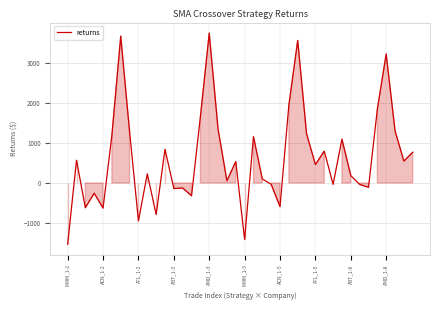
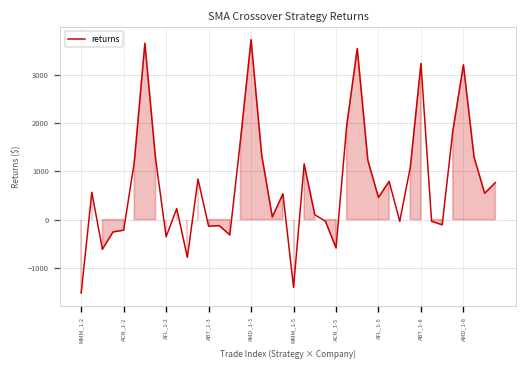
  {
    "MMM_1-2": -1500,
-   "ACN_1-2": -600,
-   "AFL_1-2": -900,
+   "ACN_1-2": -200,
+   "AFL_1-2": -400,
    "ABT_1-3": -100,
    "AMD_1-3": 3700,
    "MMM_1-5": -1400,
    "ACN_1-5": -600,
    "AFL_1-5": 500,
-   "ABT_1-8": 200,
+   "ABT_1-8": 3200,
    "AMD_1-8": 3200
  }
